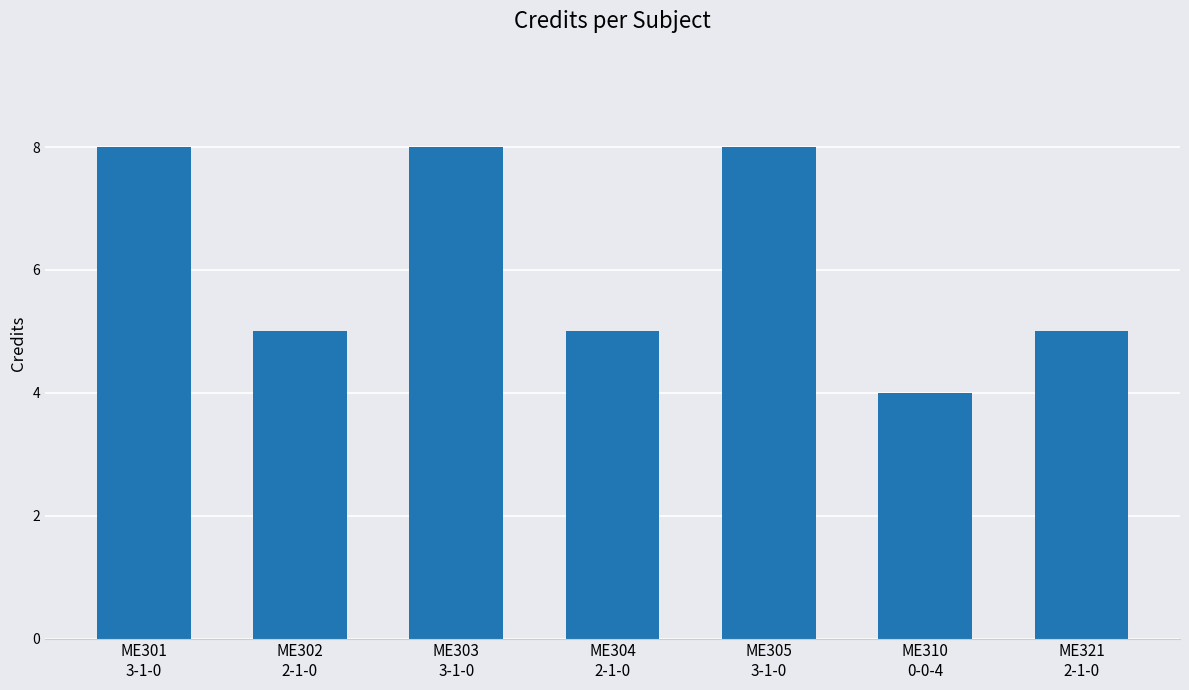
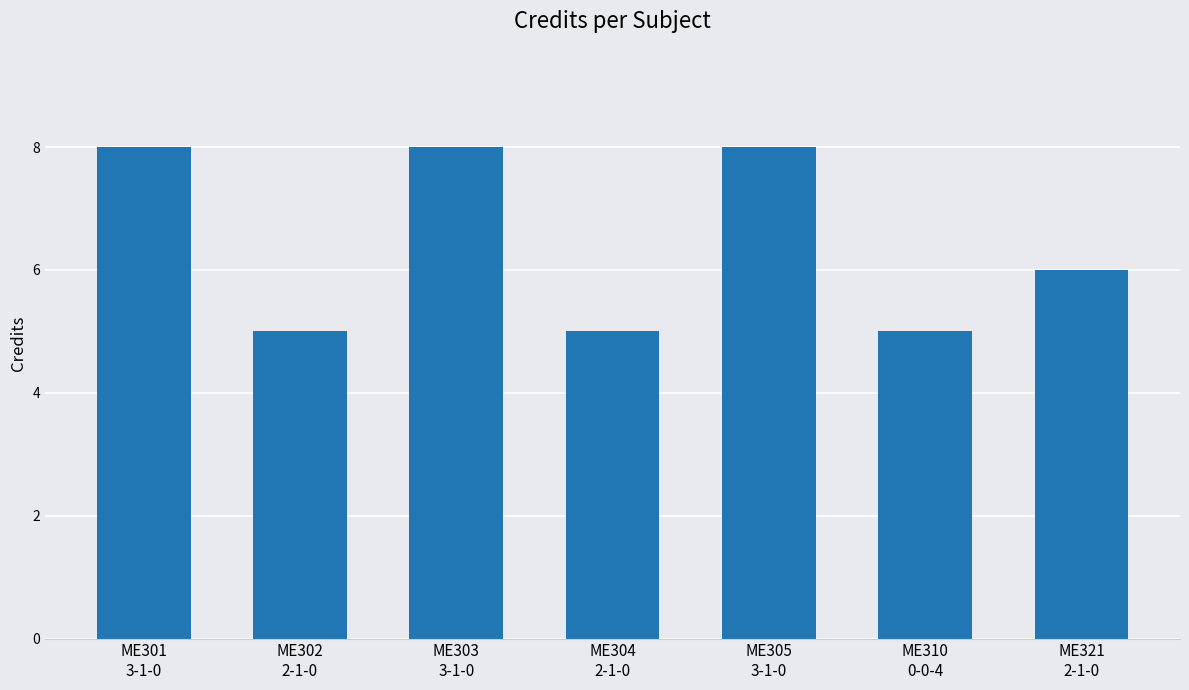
  {
    "ME301 3-1-0": 8,
    "ME302 2-1-0": 5,
    "ME303 3-1-0": 8,
    "ME304 2-1-0": 5,
    "ME305 3-1-0": 8,
-   "ME310 0-0-4": 4,
-   "ME321 2-1-0": 5
+   "ME310 0-0-4": 5,
+   "ME321 2-1-0": 6
  }
